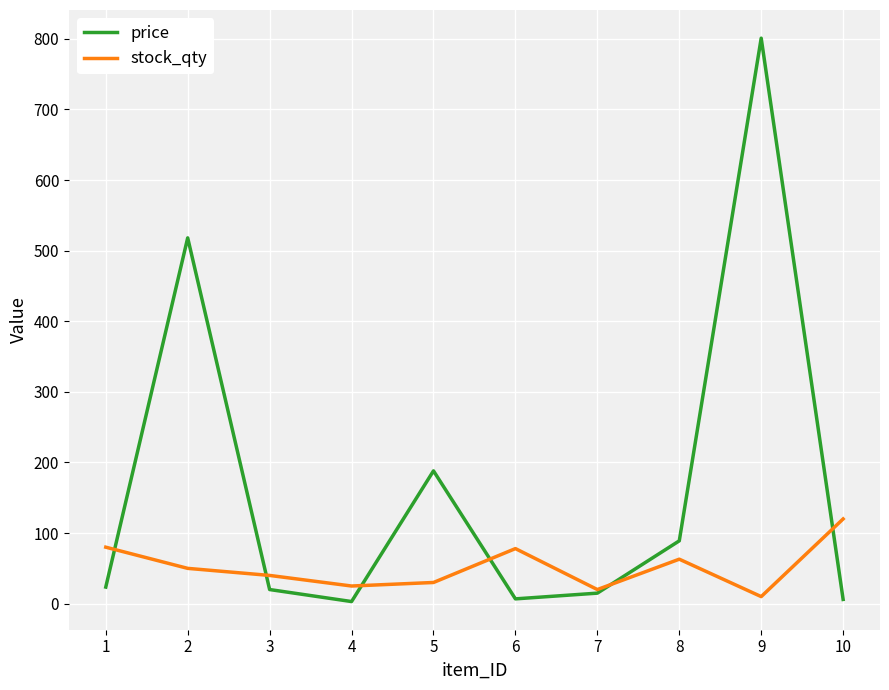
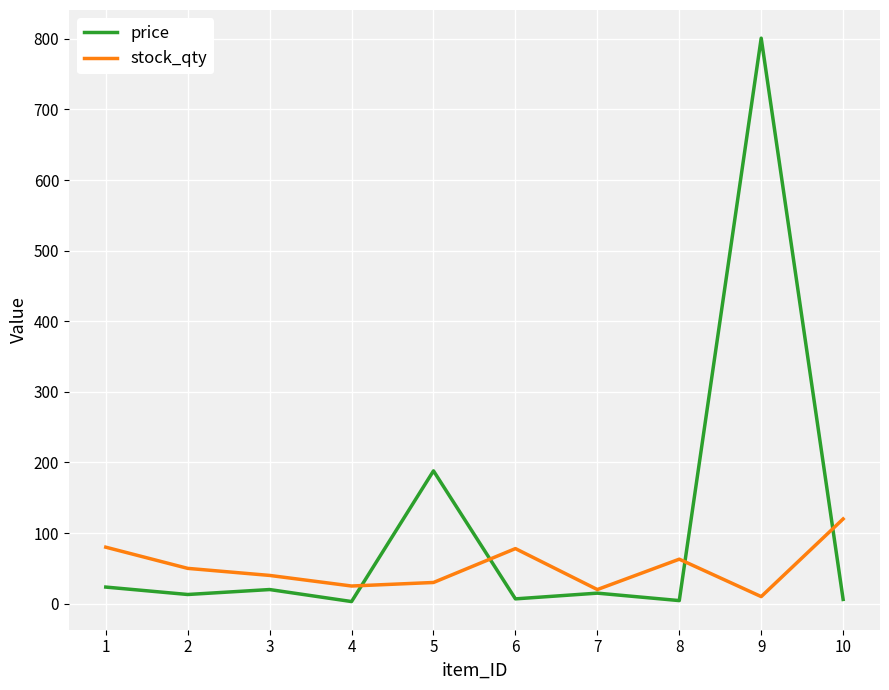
  {
    "price": {
      "1": 20,
-     "2": 520,
+     "2": 10,
      "3": 20,
      "4": 0,
      "5": 190,
      "6": 10,
      "7": 10,
-     "8": 90,
+     "8": 0,
      "9": 800,
      "10": 10
    },
    "stock_qty": {
      "1": 80,
      "2": 50,
      "3": 40,
      "4": 30,
      "5": 30,
      "6": 80,
      "7": 20,
      "8": 60,
      "9": 10,
      "10": 120
    }
  }
